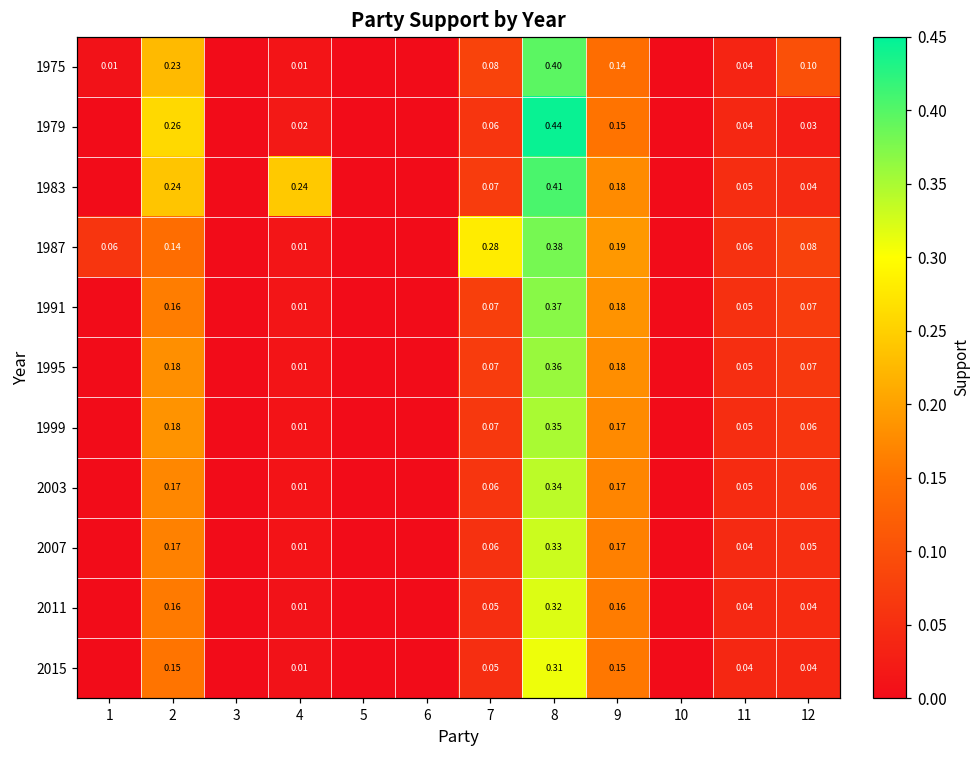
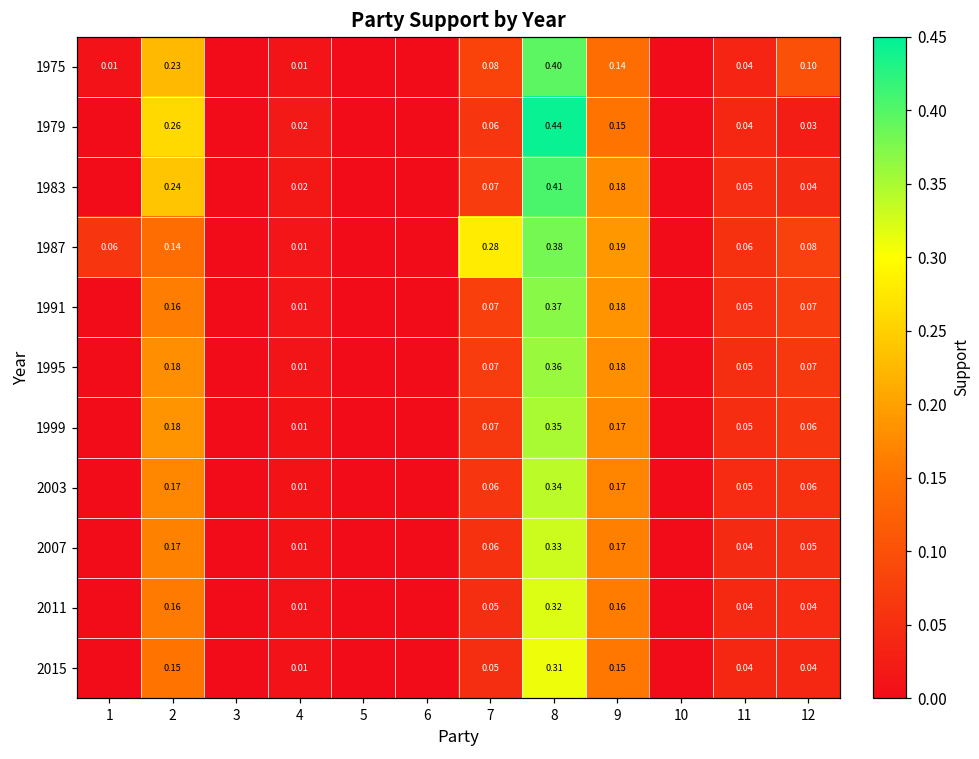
  {
    "1975": {
      "1": 0.01,
      "2": 0.23,
      "4": 0.01,
      "7": 0.08,
      "8": 0.40,
      "9": 0.14,
      "11": 0.04,
      "12": 0.10
    },
    "1979": {
      "2": 0.26,
      "4": 0.02,
      "7": 0.06,
      "8": 0.44,
      "9": 0.15,
      "11": 0.04,
      "12": 0.03
    },
    "1983": {
      "2": 0.24,
-     "4": 0.24,
+     "4": 0.02,
      "7": 0.07,
      "8": 0.41,
      "9": 0.18,
      "11": 0.05,
      "12": 0.04
    },
    "1987": {
      "1": 0.06,
      "2": 0.14,
      "4": 0.01,
      "7": 0.28,
      "8": 0.38,
      "9": 0.19,
      "11": 0.06,
      "12": 0.08
    },
    "1991": {
      "2": 0.16,
      "4": 0.01,
      "7": 0.07,
      "8": 0.37,
      "9": 0.18,
      "11": 0.05,
      "12": 0.07
    },
    "1995": {
      "2": 0.18,
      "4": 0.01,
      "7": 0.07,
      "8": 0.36,
      "9": 0.18,
      "11": 0.05,
      "12": 0.07
    },
    "1999": {
      "2": 0.18,
      "4": 0.01,
      "7": 0.07,
      "8": 0.35,
      "9": 0.17,
      "11": 0.05,
      "12": 0.06
    },
    "2003": {
      "2": 0.17,
      "4": 0.01,
      "7": 0.06,
      "8": 0.34,
      "9": 0.17,
      "11": 0.05,
      "12": 0.06
    },
    "2007": {
      "2": 0.17,
      "4": 0.01,
      "7": 0.06,
      "8": 0.33,
      "9": 0.17,
      "11": 0.04,
      "12": 0.05
    },
    "2011": {
      "2": 0.16,
      "4": 0.01,
      "7": 0.05,
      "8": 0.32,
      "9": 0.16,
      "11": 0.04,
      "12": 0.04
    },
    "2015": {
      "2": 0.15,
      "4": 0.01,
      "7": 0.05,
      "8": 0.31,
      "9": 0.15,
      "11": 0.04,
      "12": 0.04
    }
  }
